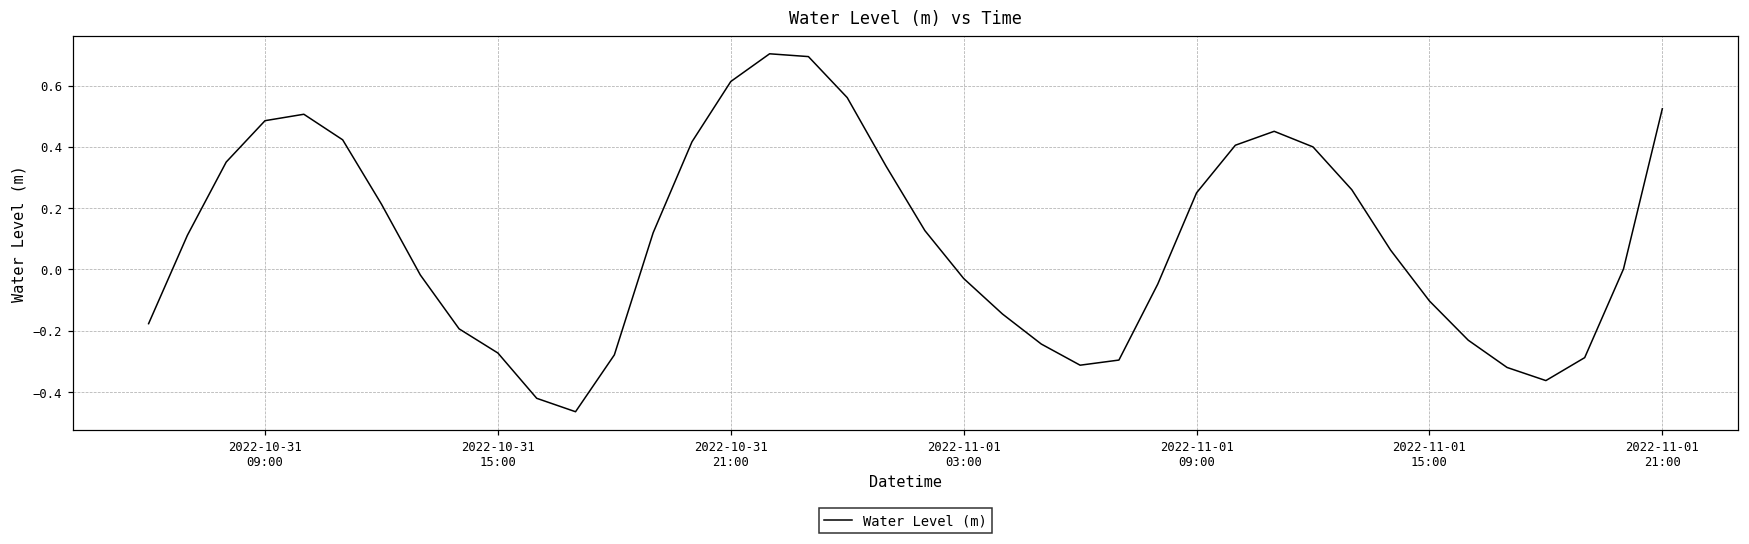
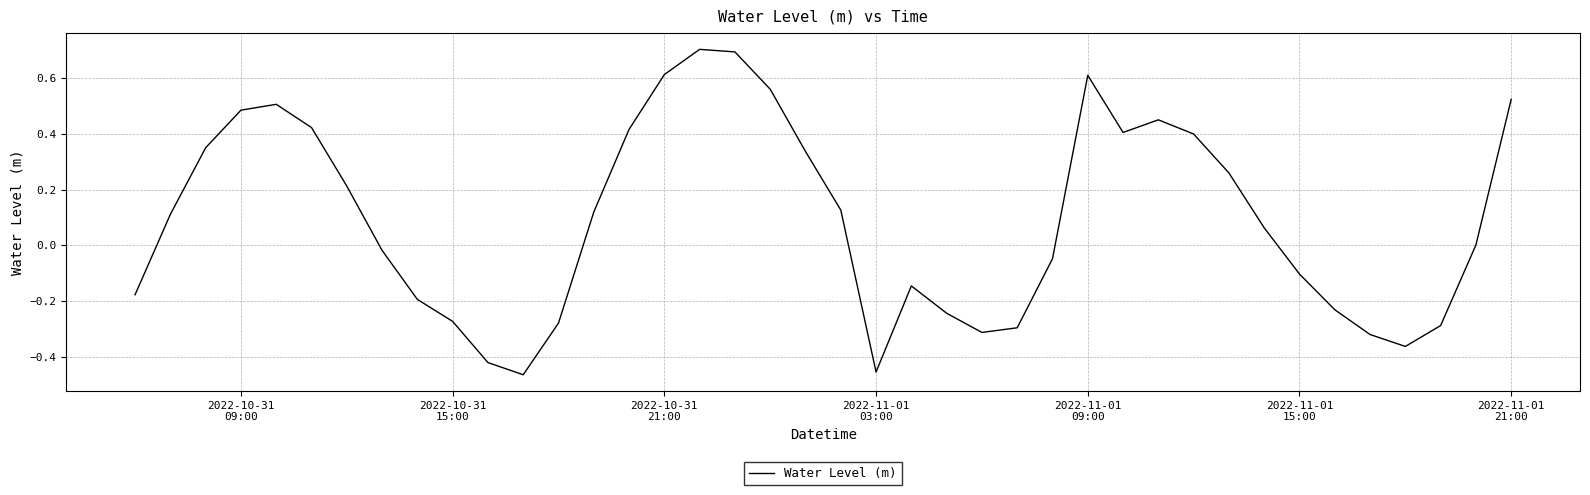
  {
    "2022-10-31 09:00": 0.49,
    "2022-10-31 15:00": -0.27,
    "2022-10-31 21:00": 0.61,
-   "2022-11-01 03:00": -0.03,
-   "2022-11-01 09:00": 0.25,
+   "2022-11-01 03:00": -0.45,
+   "2022-11-01 09:00": 0.61,
    "2022-11-01 15:00": -0.10,
    "2022-11-01 21:00": 0.52
  }
